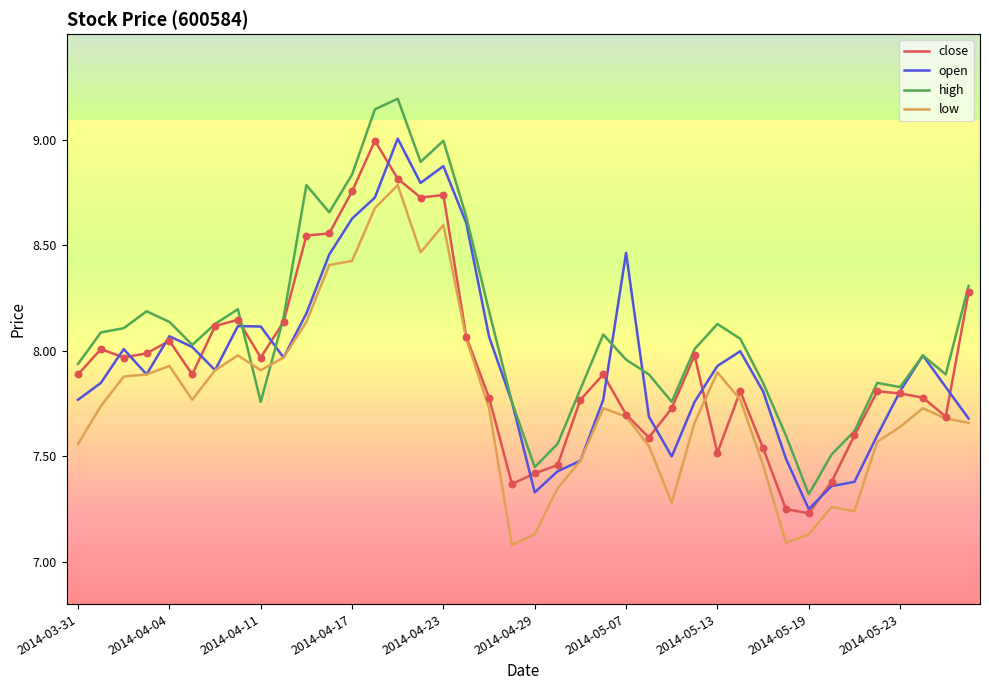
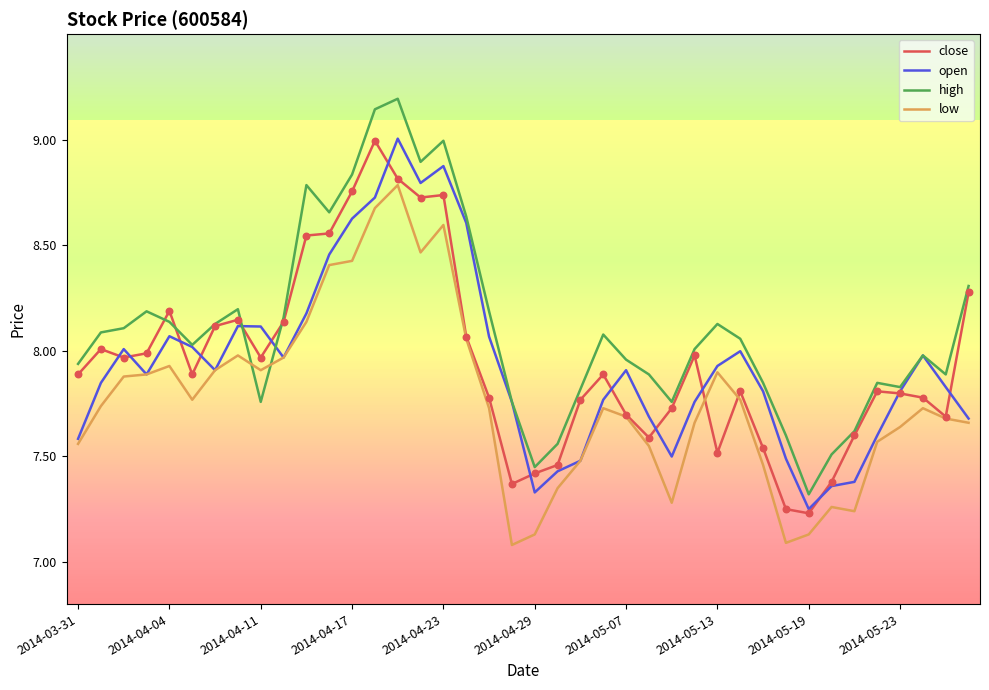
  {
    "close": {
      "2014-03-31": 7.89,
-     "2014-04-04": 8.05,
+     "2014-04-04": 8.19,
      "2014-04-11": 7.97,
      "2014-04-17": 8.76,
      "2014-04-23": 8.74,
      "2014-04-29": 7.42,
      "2014-05-13": 7.52,
      "2014-05-19": 7.23
    },
    "open": {
-     "2014-03-31": 7.77,
+     "2014-03-31": 7.58,
      "2014-04-04": 8.07,
      "2014-04-11": 8.12,
      "2014-04-17": 8.63,
      "2014-04-23": 8.88,
      "2014-04-29": 7.33,
-     "2014-05-07": 8.46,
+     "2014-05-07": 7.91,
      "2014-05-13": 7.93,
      "2014-05-19": 7.25
    },
    "high": {
      "2014-03-31": 7.94,
      "2014-04-04": 8.14,
      "2014-04-11": 7.76,
      "2014-04-17": 8.84,
      "2014-04-23": 9.00,
      "2014-04-29": 7.45,
      "2014-05-07": 7.96,
      "2014-05-13": 8.13,
      "2014-05-19": 7.32,
      "2014-05-23": 7.83
    },
    "low": {
      "2014-03-31": 7.56,
      "2014-04-04": 7.93,
      "2014-04-11": 7.91,
      "2014-04-17": 8.43,
      "2014-04-23": 8.60,
      "2014-04-29": 7.13,
      "2014-05-13": 7.90,
      "2014-05-19": 7.13,
      "2014-05-23": 7.64
    }
  }
